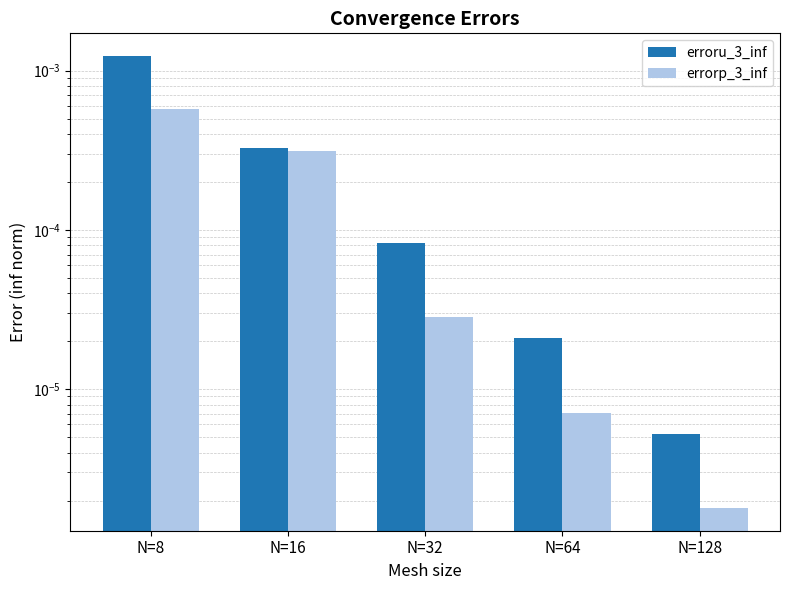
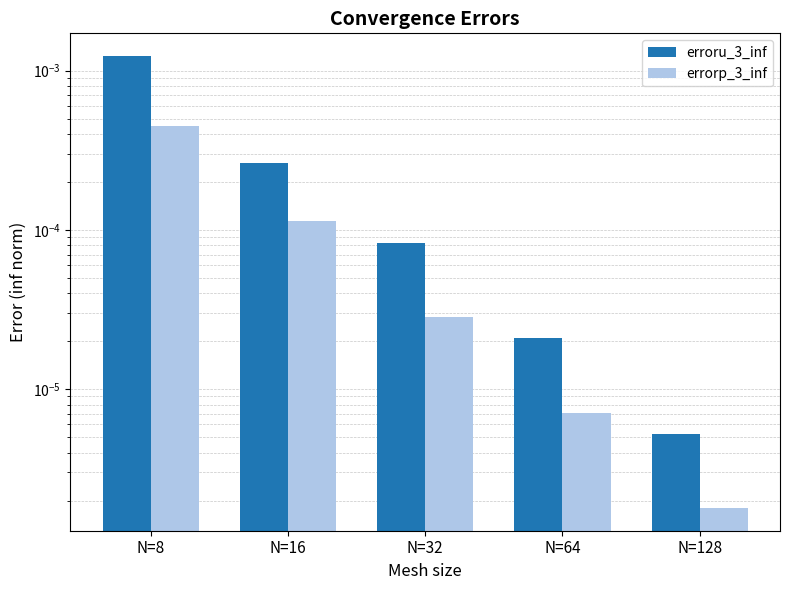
  {
    "erroru_3_inf": {
      "N=8": 0.0012,
-     "N=16": 0.00033,
+     "N=16": 0.00026,
      "N=32": 0.00008,
      "N=64": 0.000021,
      "N=128": 0.0000053
    },
    "errorp_3_inf": {
-     "N=8": 0.00058,
-     "N=16": 0.00031,
+     "N=8": 0.00045,
+     "N=16": 0.00011,
      "N=32": 0.000028,
      "N=64": 0.000007,
      "N=128": 0.0000018
    }
  }
